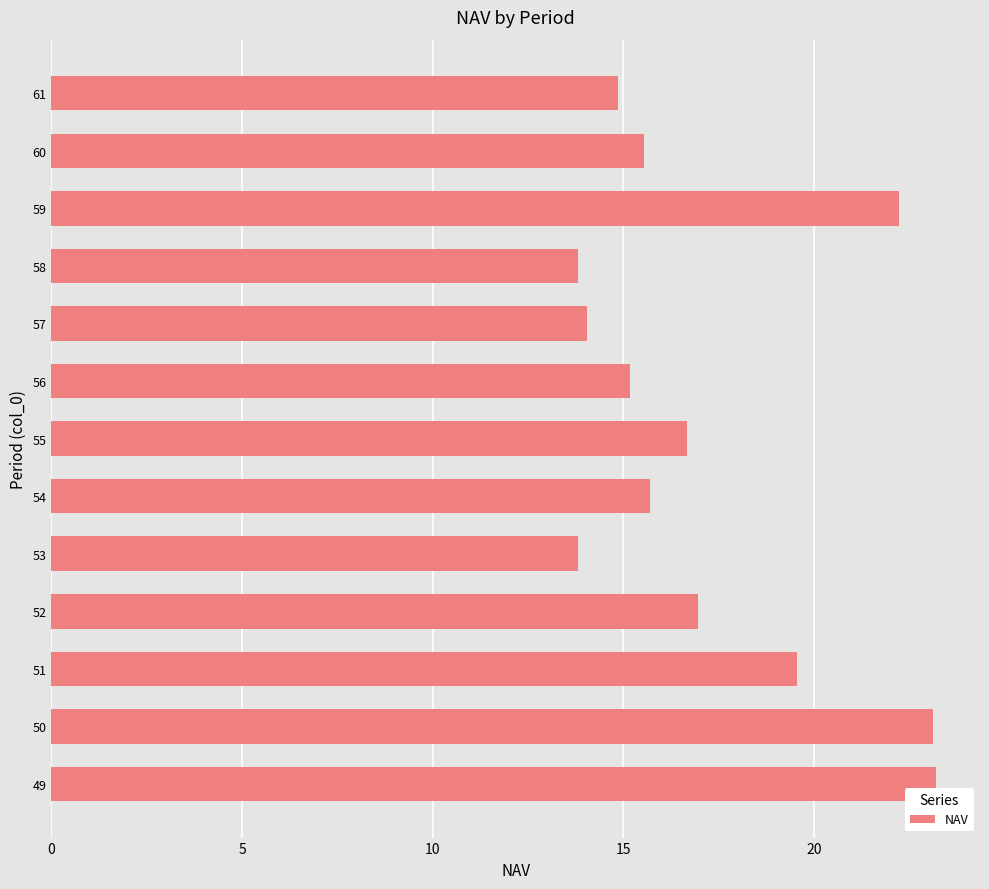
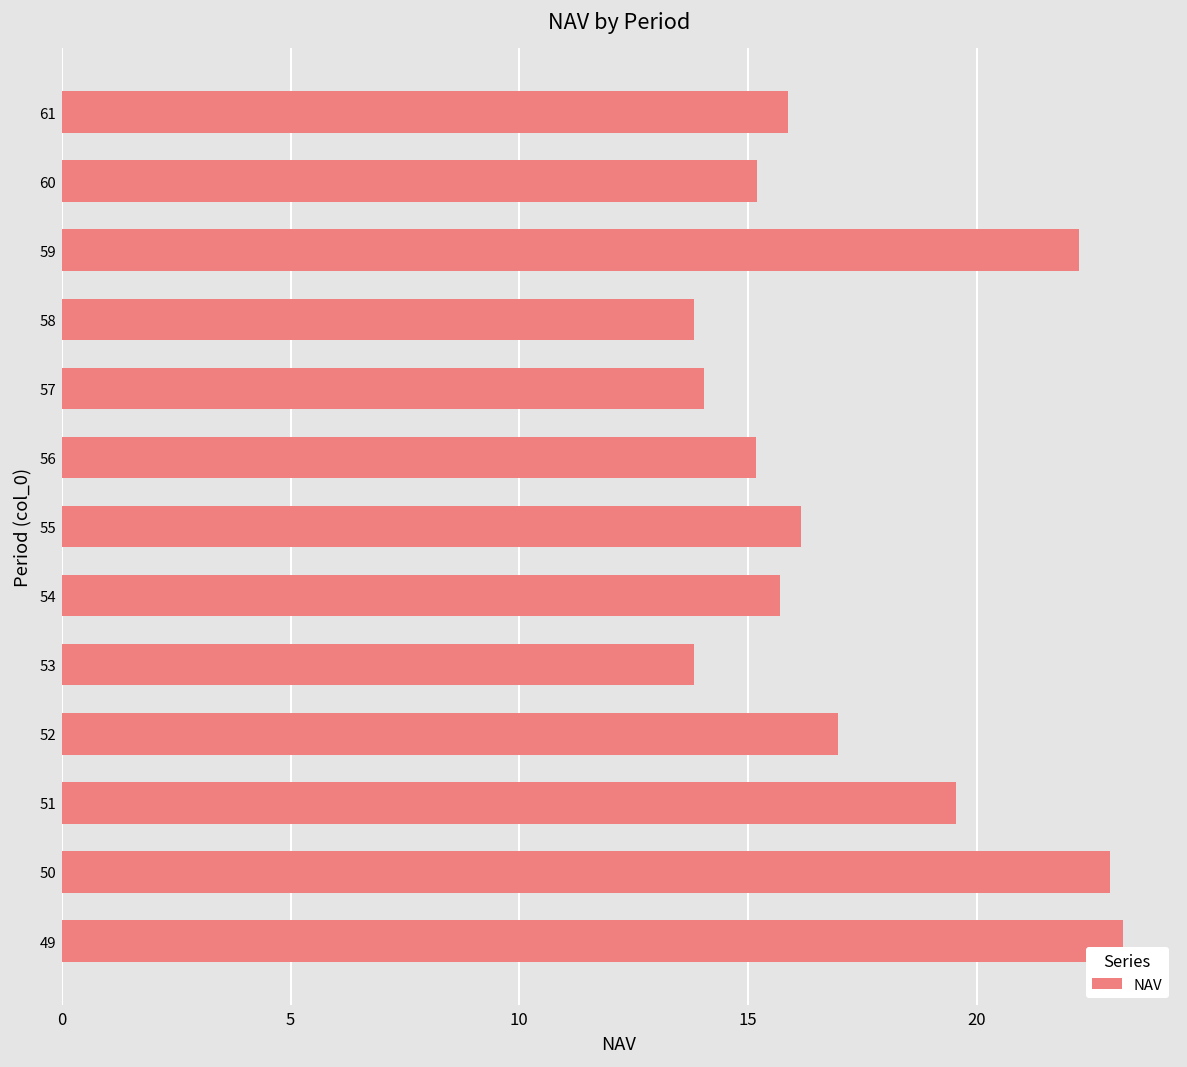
  {
-   "61": 14.8,
-   "60": 15.5,
+   "61": 15.9,
+   "60": 15.2,
    "59": 22.2,
    "58": 13.8,
    "57": 14.0,
    "56": 15.2,
-   "55": 16.7,
+   "55": 16.1,
    "54": 15.7,
    "53": 13.8,
    "52": 17.0,
    "51": 19.5,
-   "50": 23.1,
+   "50": 22.9,
    "49": 23.2
  }
